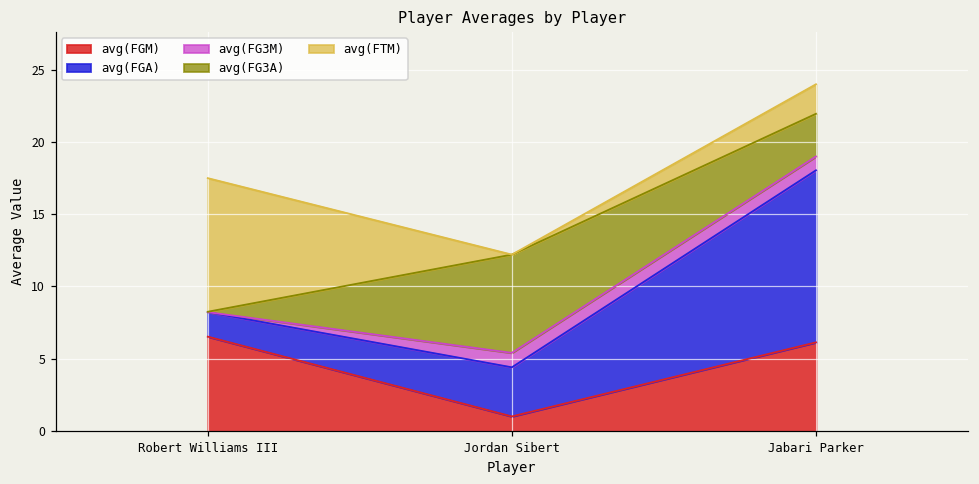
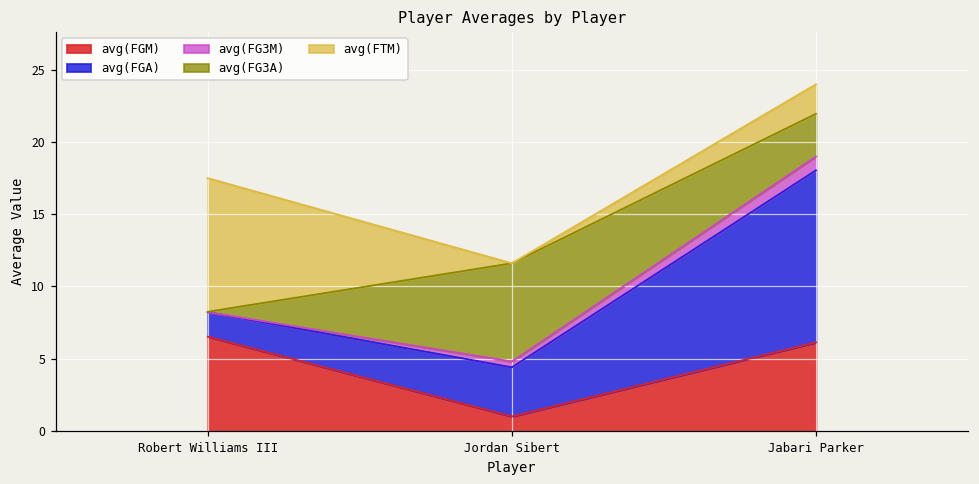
  {
    "avg(FGM)": {
      "Robert Williams III": 6.5,
      "Jordan Sibert": 1.0,
      "Jabari Parker": 6.1
    },
    "avg(FGA)": {
      "Jordan Sibert": 3.4,
      "Jabari Parker": 11.9
    },
    "avg(FG3M)": {
-     "Jordan Sibert": 1.0,
+     "Jordan Sibert": 0.4,
      "Jabari Parker": 1.0
    },
    "avg(FG3A)": {
      "Jabari Parker": 3.0
    },
    "avg(FTM)": {
      "Robert Williams III": 9.2,
      "Jabari Parker": 2.0
    }
  }
